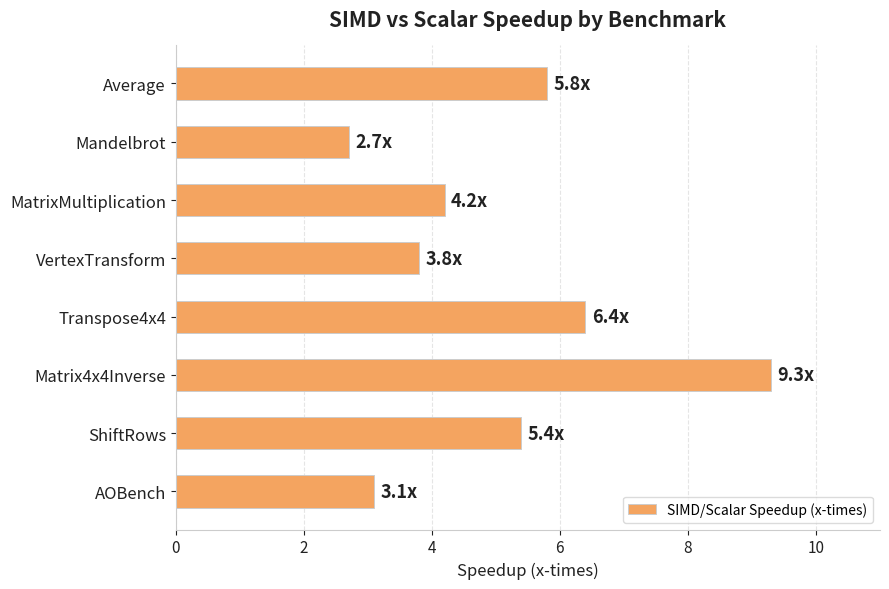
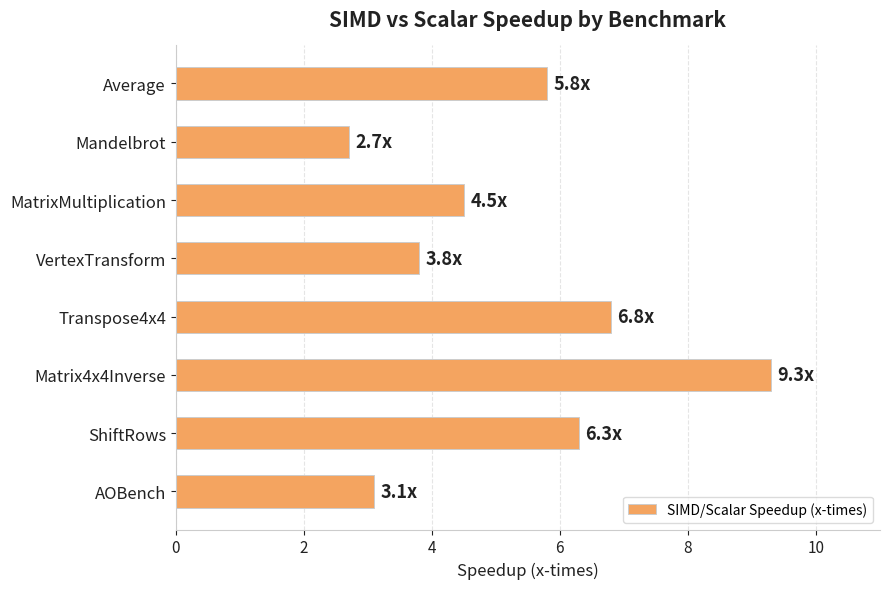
  {
    "Average": "5.8x",
    "Mandelbrot": "2.7x",
-   "MatrixMultiplication": "4.2x",
+   "MatrixMultiplication": "4.5x",
    "VertexTransform": "3.8x",
-   "Transpose4x4": "6.4x",
+   "Transpose4x4": "6.8x",
    "Matrix4x4Inverse": "9.3x",
-   "ShiftRows": "5.4x",
+   "ShiftRows": "6.3x",
    "AOBench": "3.1x"
  }
